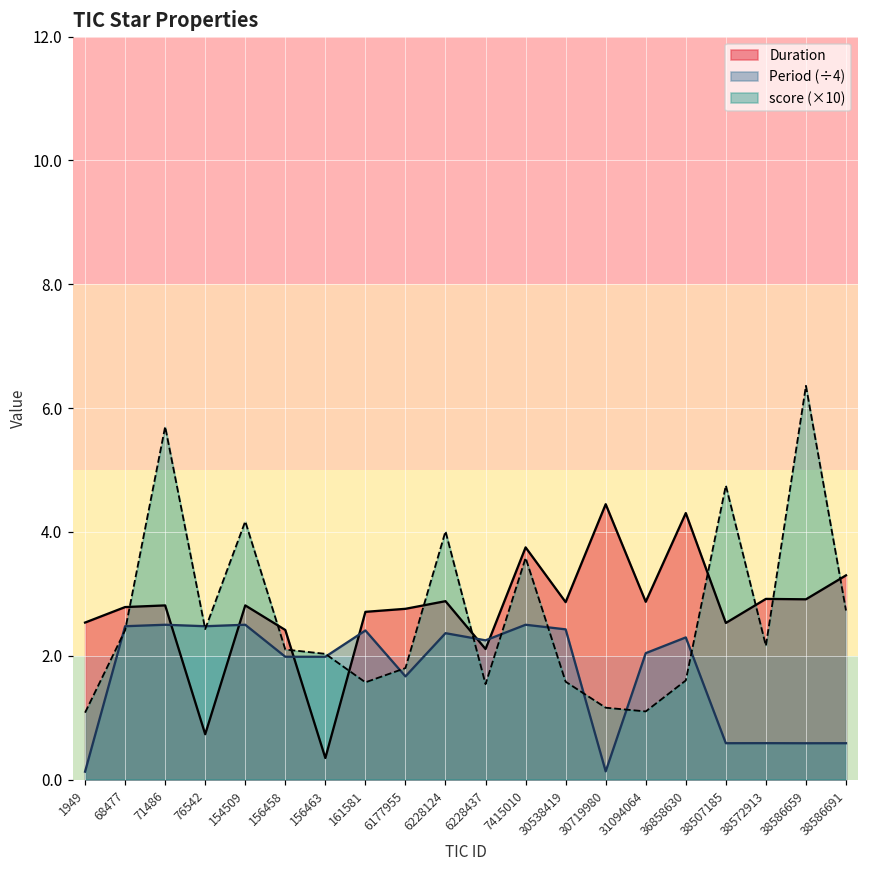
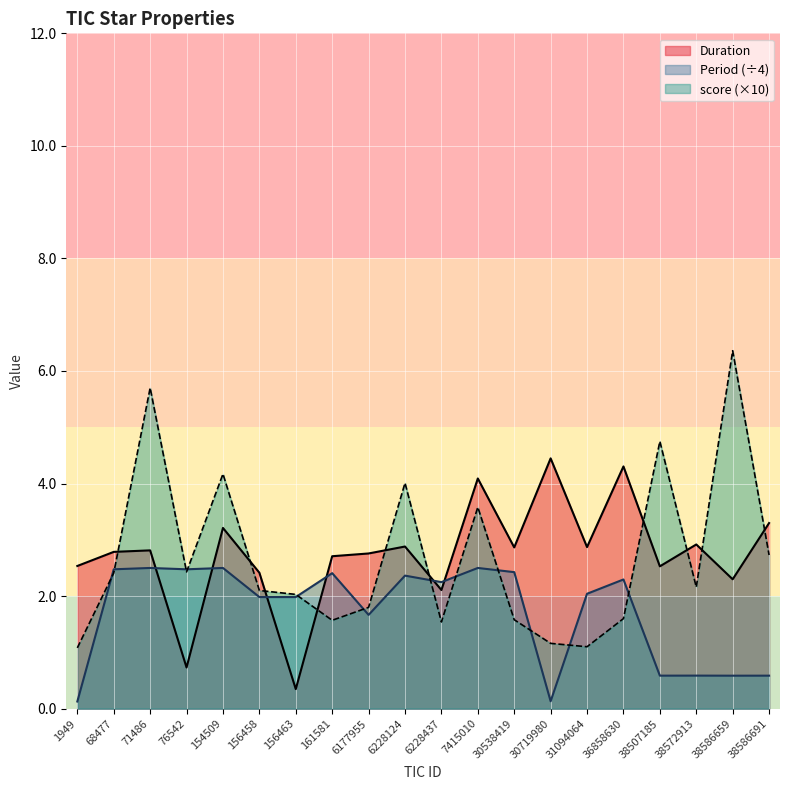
  {
    "Duration": {
      "1949": 2.5,
      "68477": 2.8,
      "71486": 2.8,
      "76542": 0.7,
-     "154509": 2.8,
+     "154509": 3.2,
      "156458": 2.4,
      "156463": 0.3,
      "161581": 2.7,
      "6177955": 2.8,
      "6228124": 2.9,
      "6228437": 2.1,
-     "7415010": 3.8,
+     "7415010": 4.1,
      "30538419": 2.9,
      "30719980": 4.4,
      "31094064": 2.9,
      "36858630": 4.3,
      "38507185": 2.5,
      "38572913": 2.9,
-     "38586659": 2.9,
+     "38586659": 2.3,
      "38586691": 3.3
    }
  }
